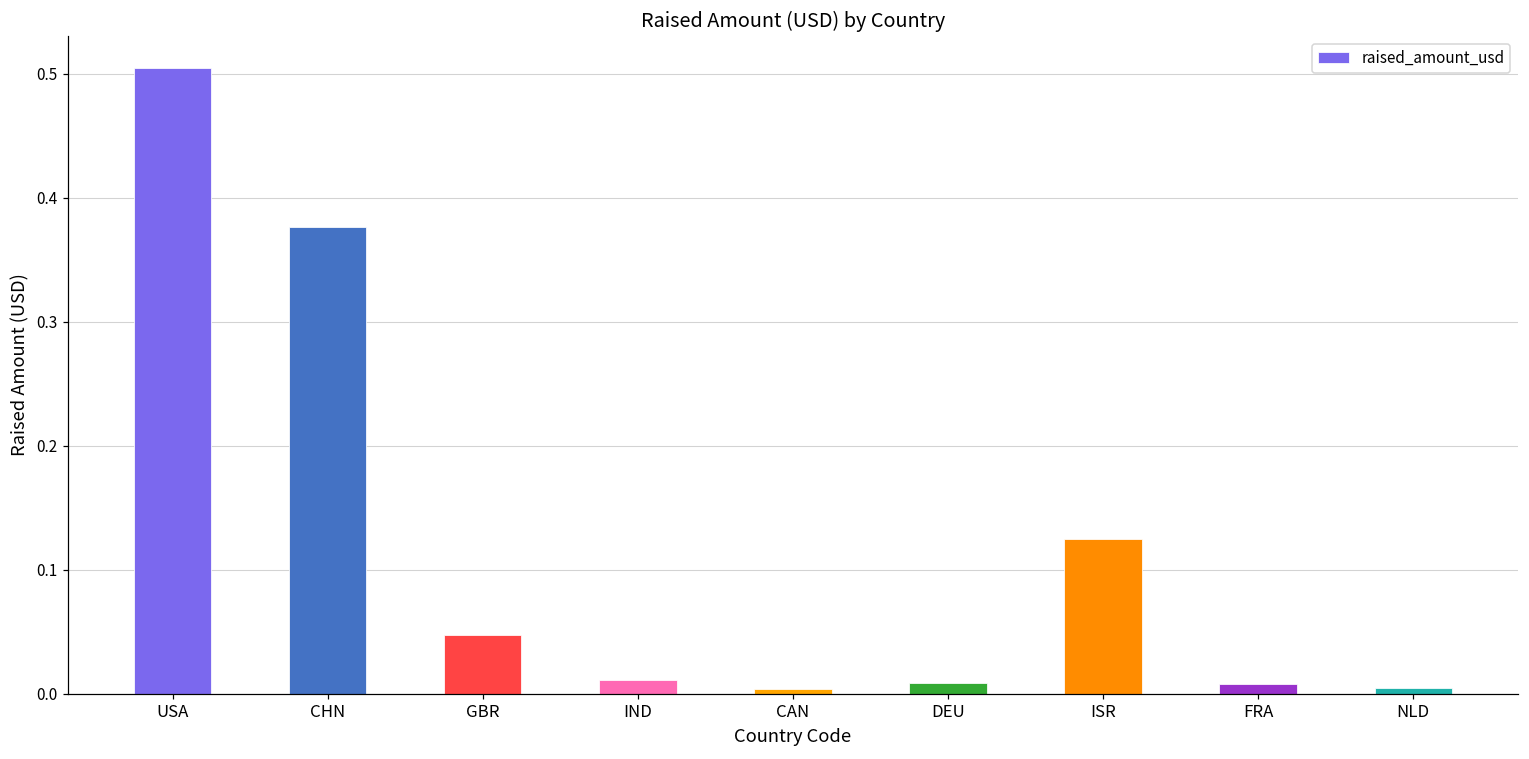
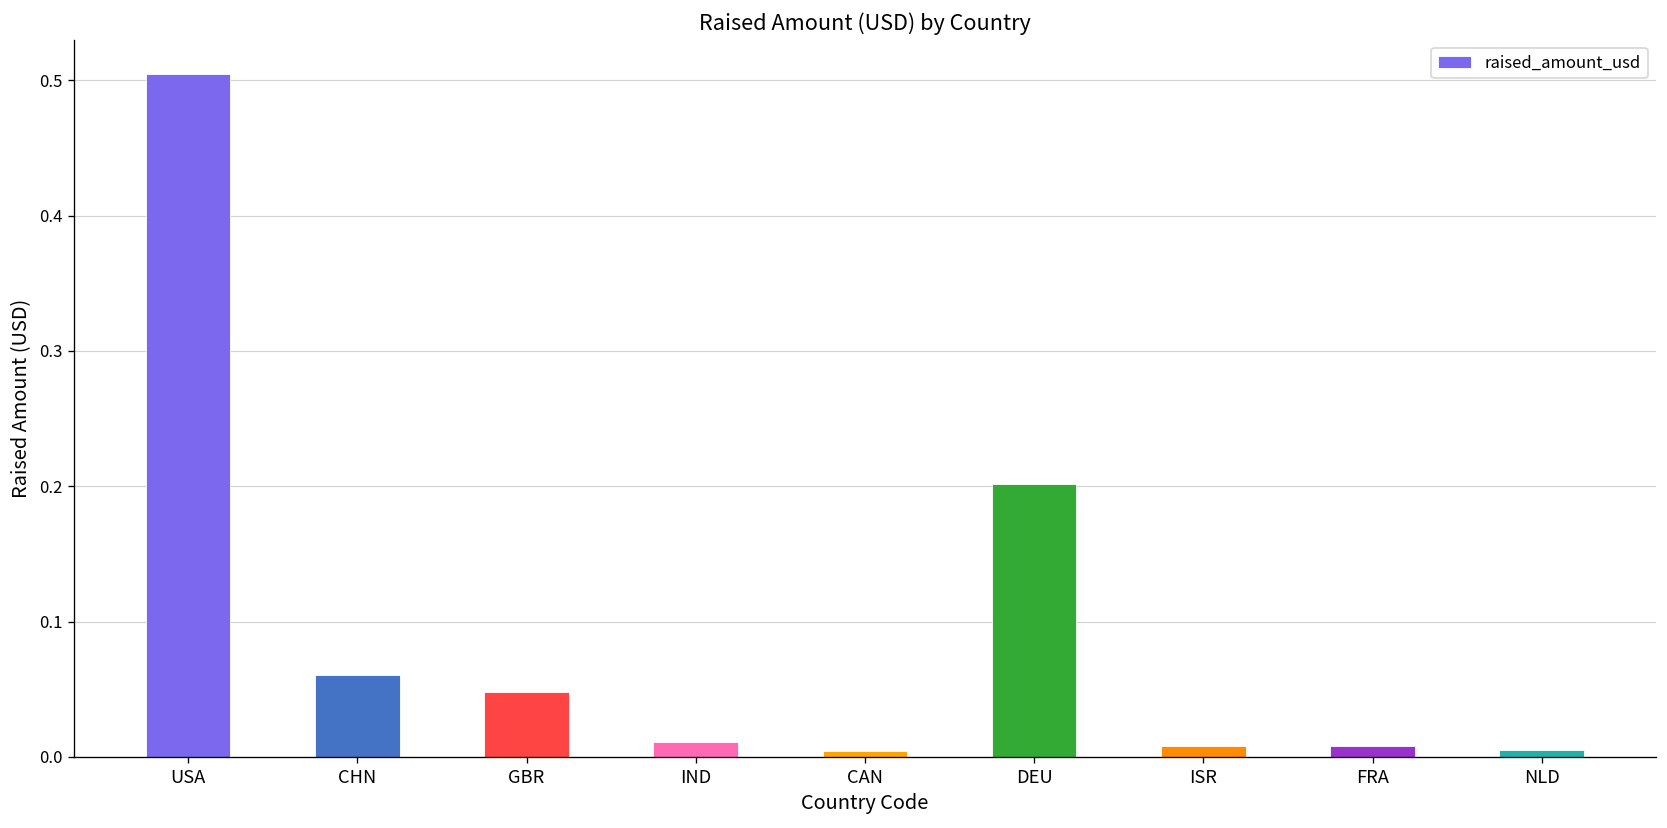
  {
    "USA": 0.505,
-   "CHN": 0.377,
+   "CHN": 0.061,
    "GBR": 0.048,
    "IND": 0.011,
    "CAN": 0.004,
-   "DEU": 0.009,
-   "ISR": 0.125,
+   "DEU": 0.201,
+   "ISR": 0.008,
    "FRA": 0.008,
    "NLD": 0.005
  }
